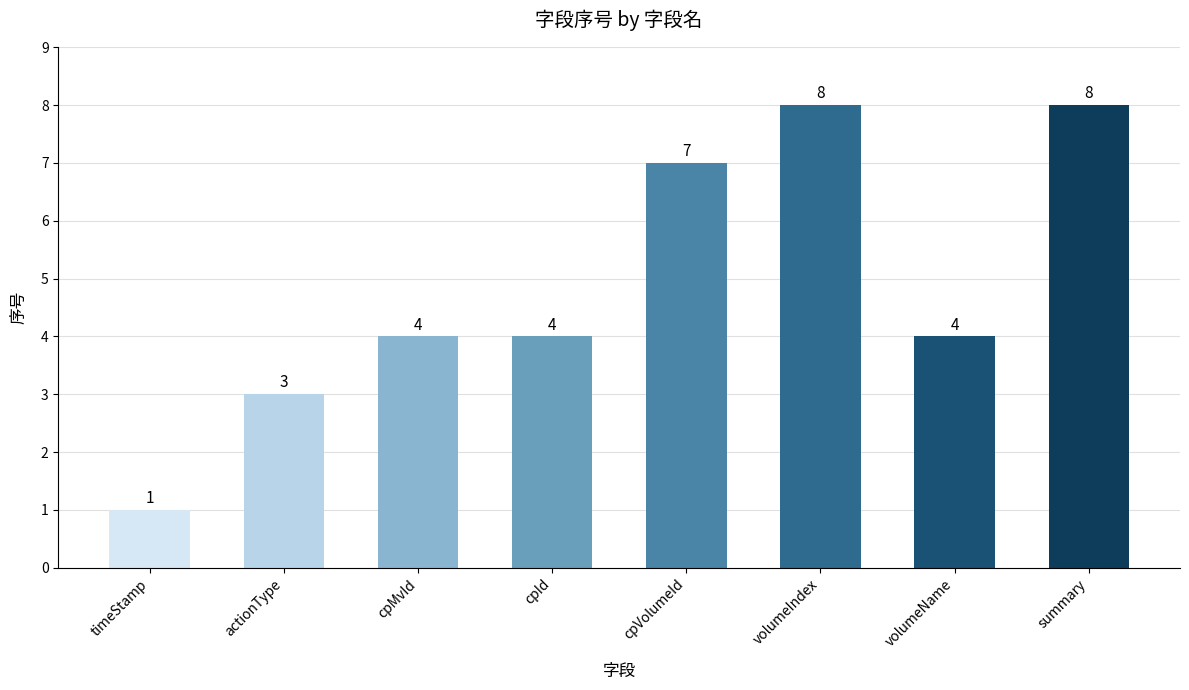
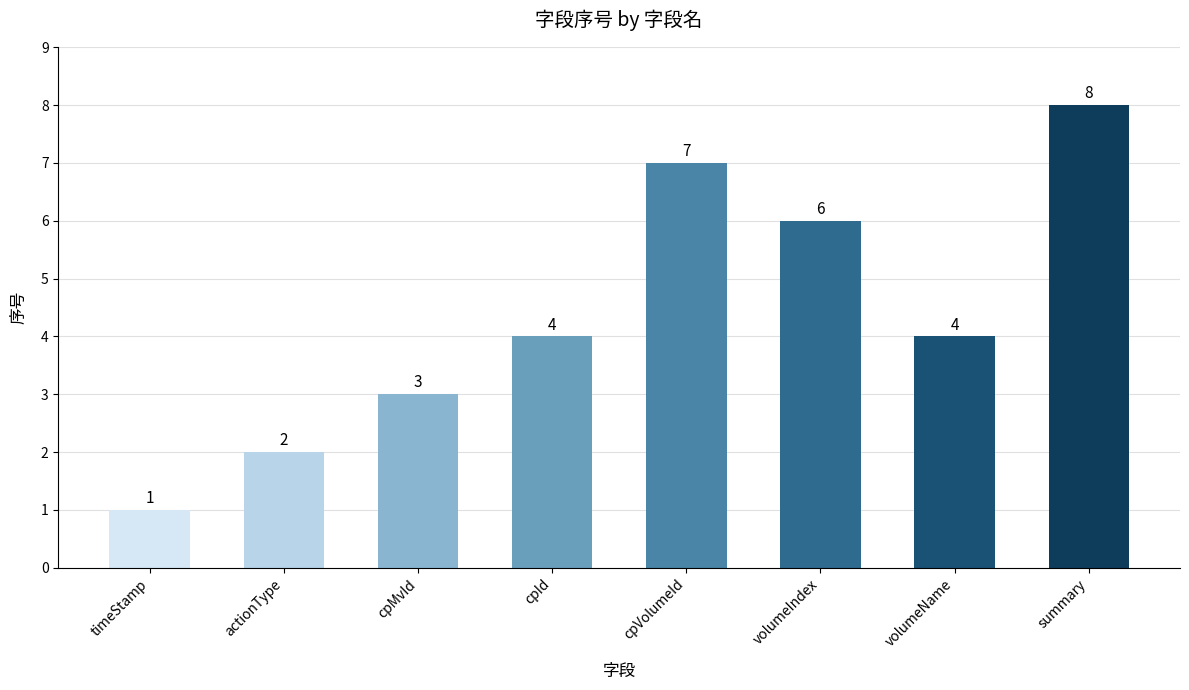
  {
    "timeStamp": 1,
-   "actionType": 3,
-   "cpMvId": 4,
+   "actionType": 2,
+   "cpMvId": 3,
    "cpId": 4,
    "cpVolumeId": 7,
-   "volumeIndex": 8,
+   "volumeIndex": 6,
    "volumeName": 4,
    "summary": 8
  }
